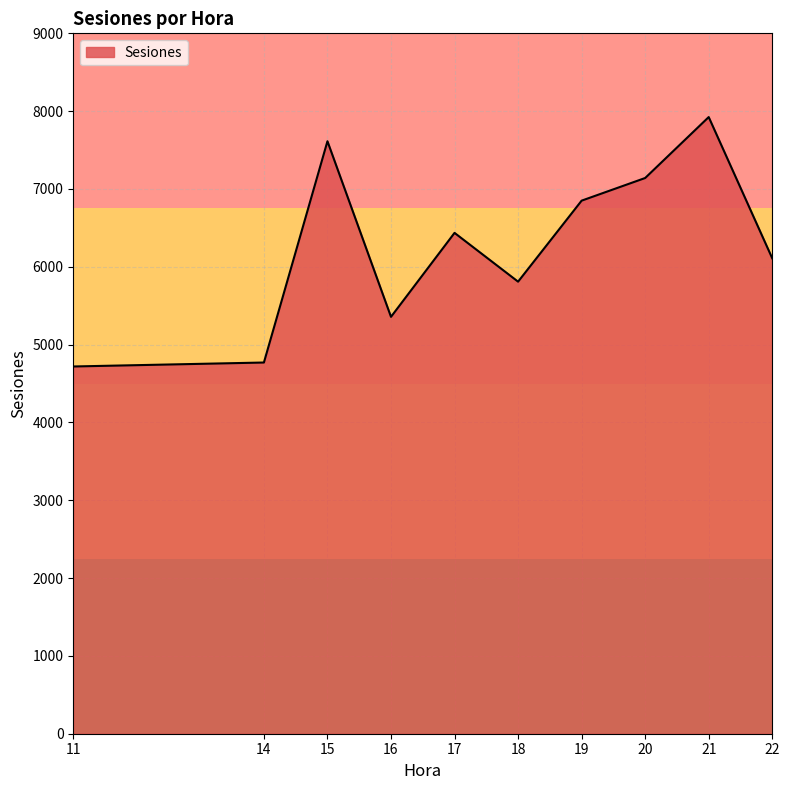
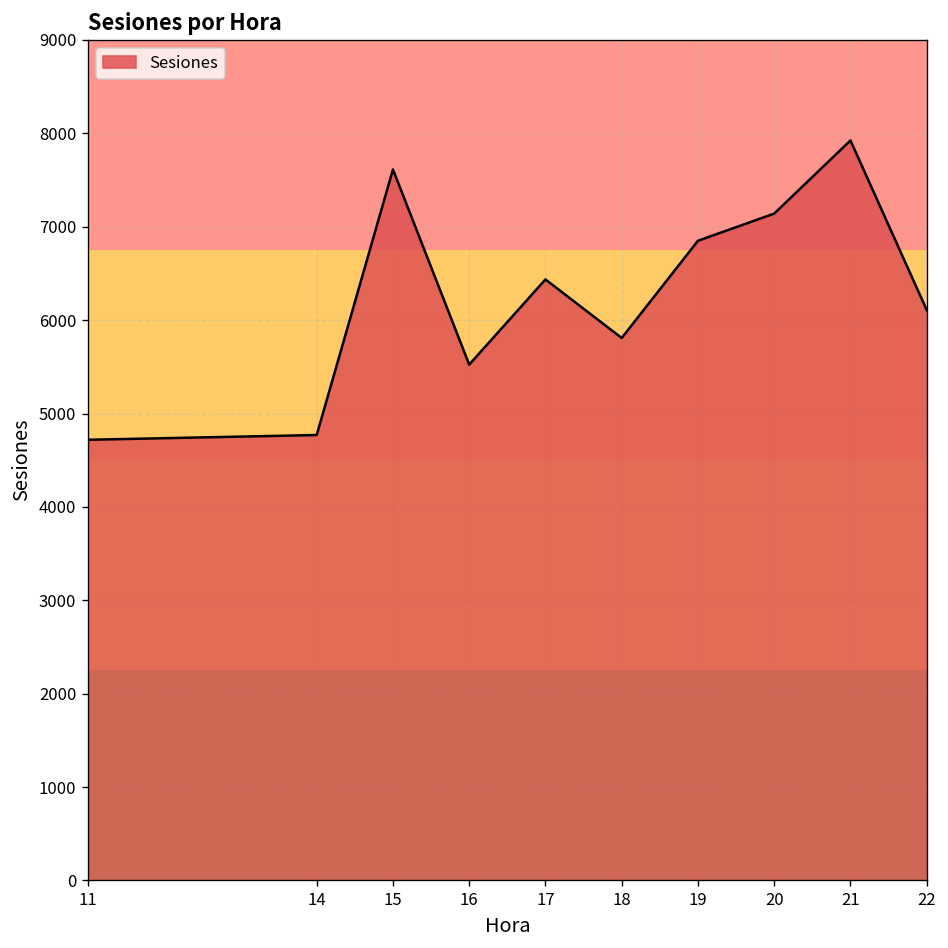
  {
    "11": 4700,
    "14": 4800,
    "15": 7600,
-   "16": 5400,
+   "16": 5500,
    "17": 6400,
    "18": 5800,
    "19": 6900,
    "20": 7100,
    "21": 7900,
    "22": 6100
  }
